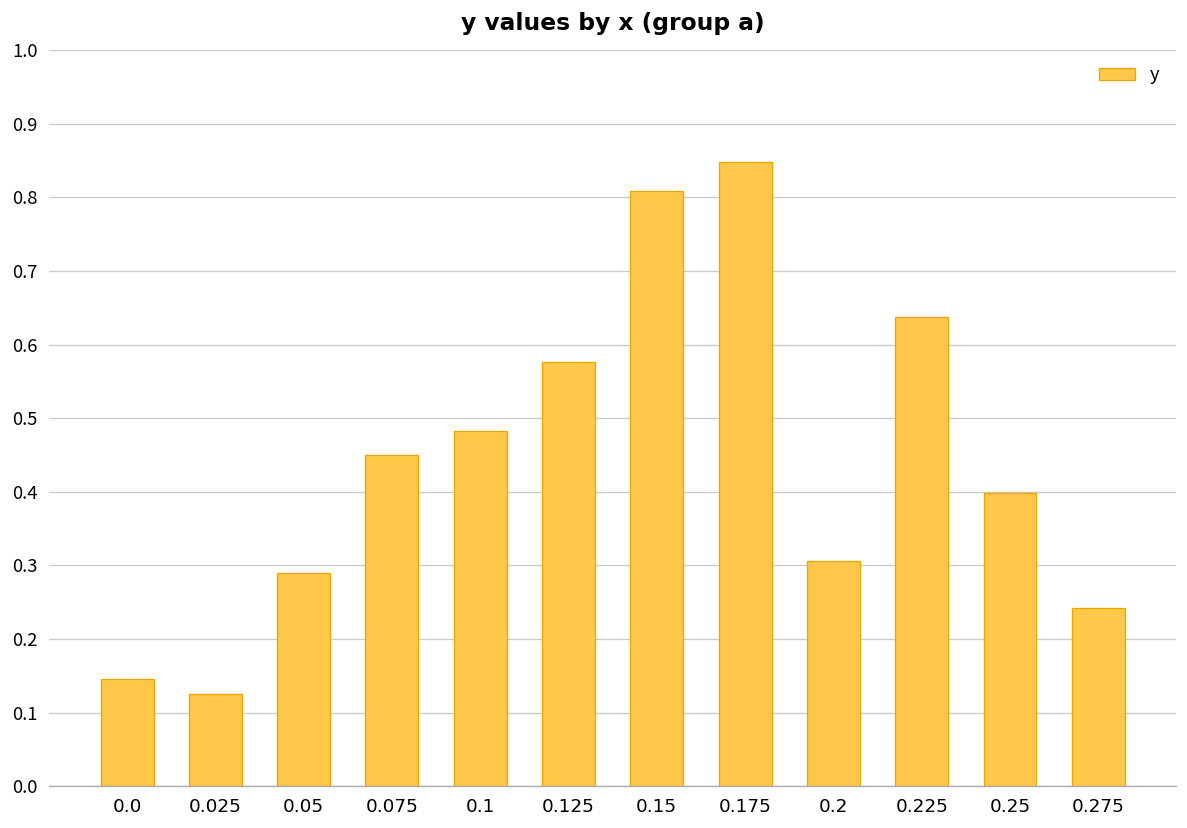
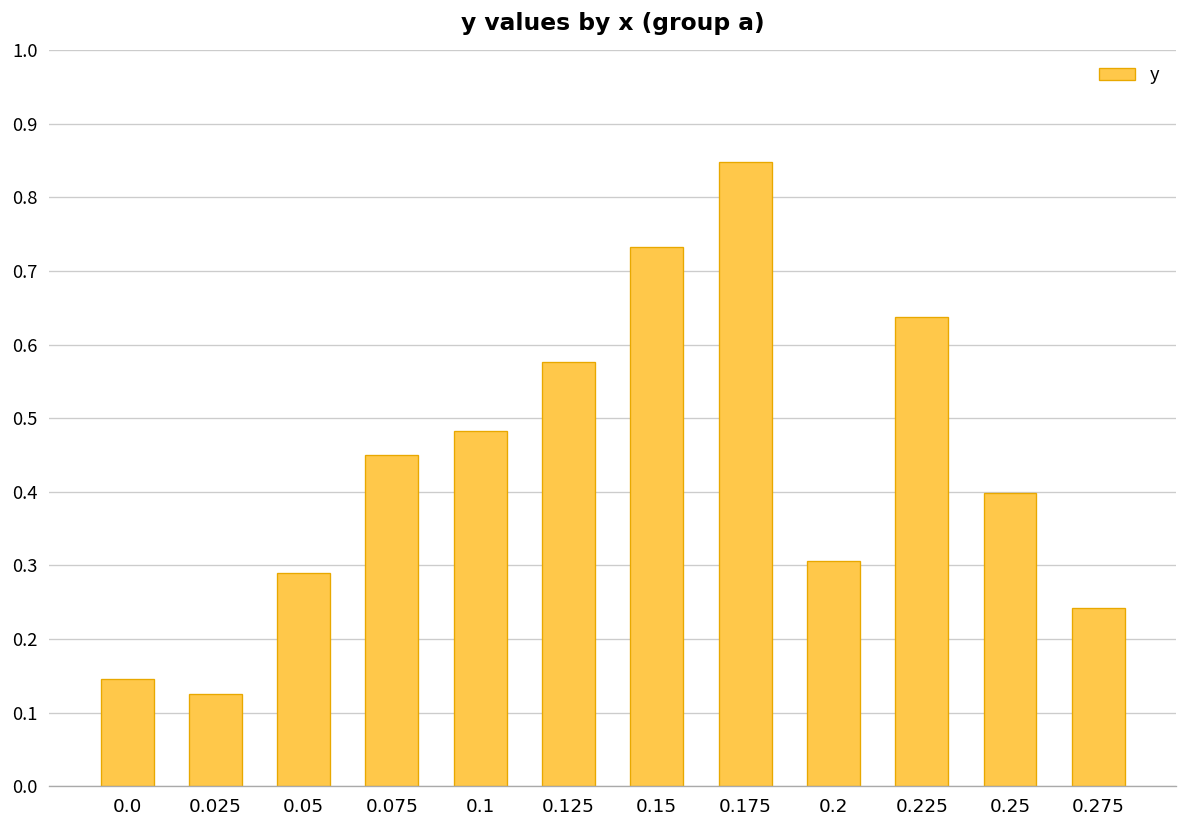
  {
    "0.0": 0.15,
    "0.025": 0.13,
    "0.05": 0.29,
    "0.075": 0.45,
    "0.1": 0.48,
    "0.125": 0.58,
-   "0.15": 0.81,
+   "0.15": 0.73,
    "0.175": 0.85,
    "0.2": 0.31,
    "0.225": 0.64,
    "0.25": 0.40,
    "0.275": 0.24
  }
